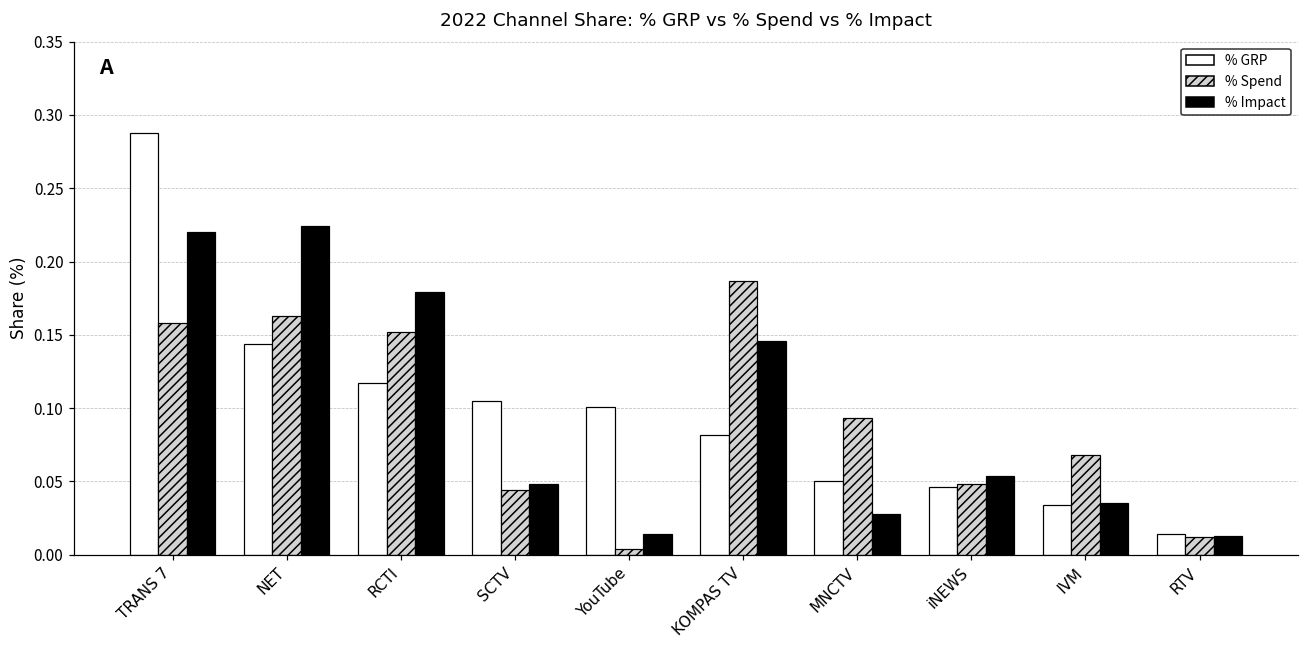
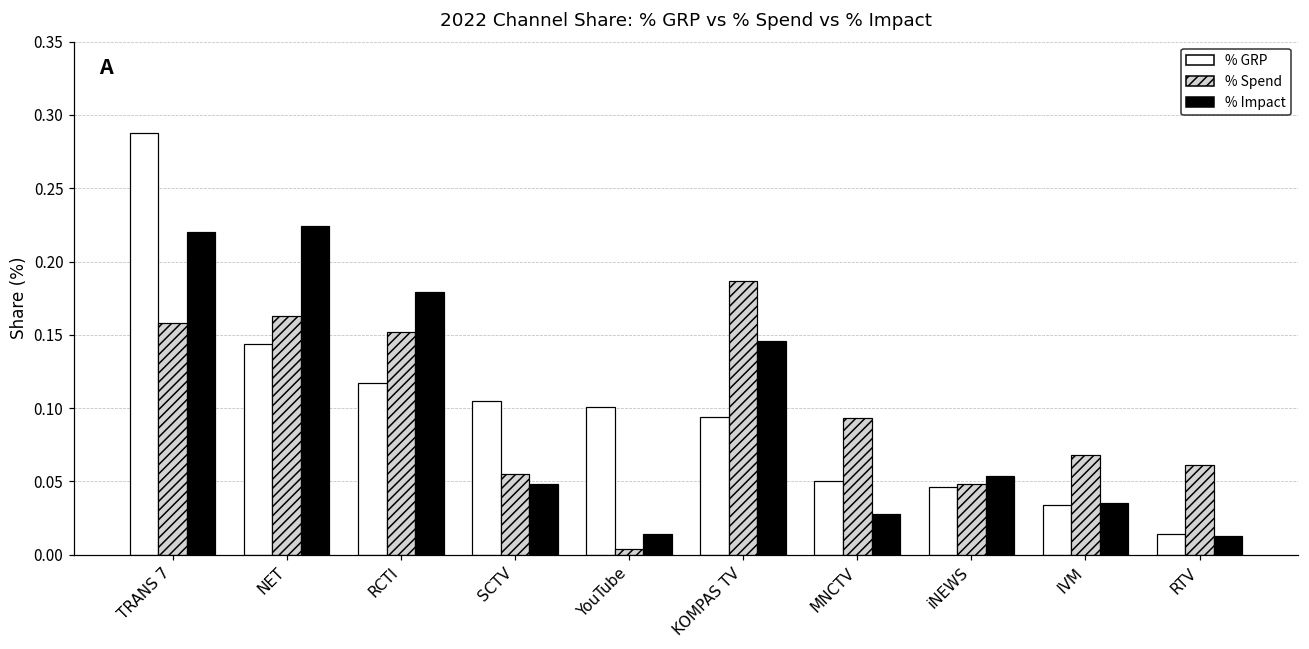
  {
    "% GRP": {
      "TRANS 7": 0.288,
      "NET": 0.144,
      "RCTI": 0.117,
      "SCTV": 0.105,
      "YouTube": 0.101,
-     "KOMPAS TV": 0.082,
+     "KOMPAS TV": 0.094,
      "MNCTV": 0.050,
      "iNEWS": 0.046,
      "IVM": 0.034,
      "RTV": 0.014
    },
    "% Spend": {
      "TRANS 7": 0.158,
      "NET": 0.163,
      "RCTI": 0.152,
-     "SCTV": 0.044,
+     "SCTV": 0.055,
      "YouTube": 0.004,
      "KOMPAS TV": 0.187,
      "MNCTV": 0.093,
      "iNEWS": 0.048,
      "IVM": 0.068,
-     "RTV": 0.012
+     "RTV": 0.061
    },
    "% Impact": {
      "TRANS 7": 0.220,
      "NET": 0.224,
      "RCTI": 0.179,
      "SCTV": 0.048,
      "YouTube": 0.014,
      "KOMPAS TV": 0.146,
      "MNCTV": 0.028,
      "iNEWS": 0.054,
      "IVM": 0.035,
      "RTV": 0.013
    }
  }
